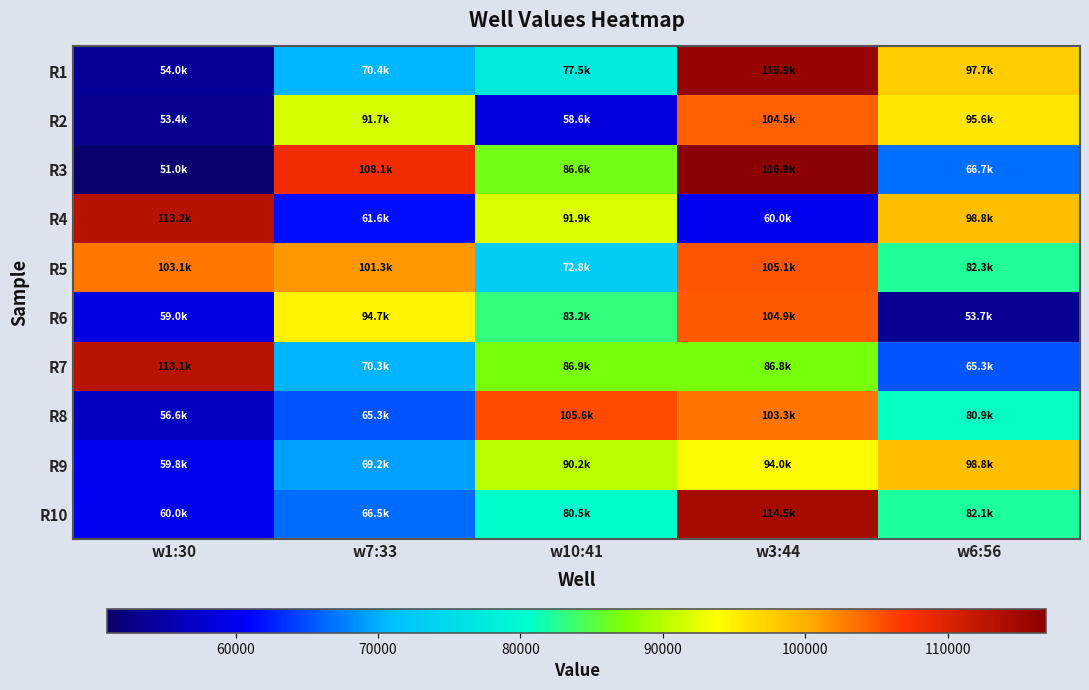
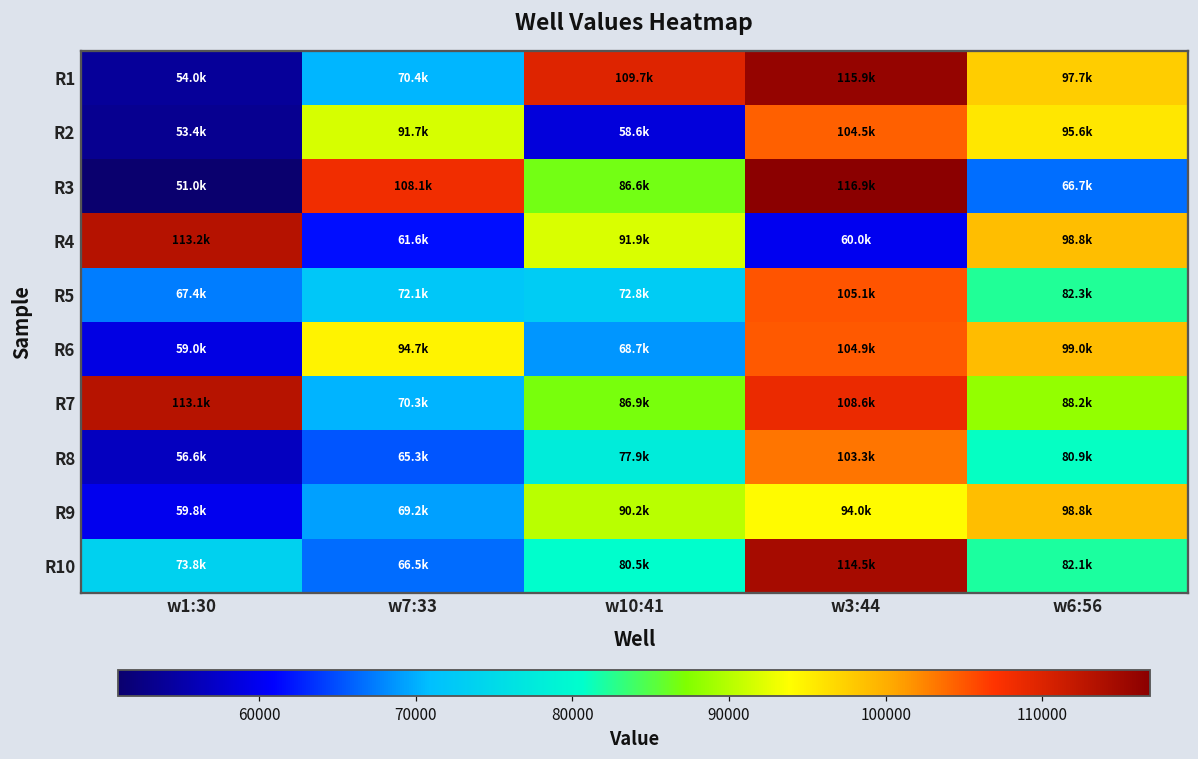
  {
    "R1": {
      "w1:30": "54.0k",
      "w7:33": "70.4k",
-     "w10:41": "77.5k",
+     "w10:41": "109.7k",
      "w3:44": "115.9k",
      "w6:56": "97.7k"
    },
    "R2": {
      "w1:30": "53.4k",
      "w7:33": "91.7k",
      "w10:41": "58.6k",
      "w3:44": "104.5k",
      "w6:56": "95.6k"
    },
    "R3": {
      "w1:30": "51.0k",
      "w7:33": "108.1k",
      "w10:41": "86.6k",
      "w3:44": "116.9k",
      "w6:56": "66.7k"
    },
    "R4": {
      "w1:30": "113.2k",
      "w7:33": "61.6k",
      "w10:41": "91.9k",
      "w3:44": "60.0k",
      "w6:56": "98.8k"
    },
    "R5": {
-     "w1:30": "103.1k",
-     "w7:33": "101.3k",
+     "w1:30": "67.4k",
+     "w7:33": "72.1k",
      "w10:41": "72.8k",
      "w3:44": "105.1k",
      "w6:56": "82.3k"
    },
    "R6": {
      "w1:30": "59.0k",
      "w7:33": "94.7k",
-     "w10:41": "83.2k",
+     "w10:41": "68.7k",
      "w3:44": "104.9k",
-     "w6:56": "53.7k"
+     "w6:56": "99.0k"
    },
    "R7": {
      "w1:30": "113.1k",
      "w7:33": "70.3k",
      "w10:41": "86.9k",
-     "w3:44": "86.8k",
-     "w6:56": "65.3k"
+     "w3:44": "108.6k",
+     "w6:56": "88.2k"
    },
    "R8": {
      "w1:30": "56.6k",
      "w7:33": "65.3k",
-     "w10:41": "105.6k",
+     "w10:41": "77.9k",
      "w3:44": "103.3k",
      "w6:56": "80.9k"
    },
    "R9": {
      "w1:30": "59.8k",
      "w7:33": "69.2k",
      "w10:41": "90.2k",
      "w3:44": "94.0k",
      "w6:56": "98.8k"
    },
    "R10": {
-     "w1:30": "60.0k",
+     "w1:30": "73.8k",
      "w7:33": "66.5k",
      "w10:41": "80.5k",
      "w3:44": "114.5k",
      "w6:56": "82.1k"
    }
  }
